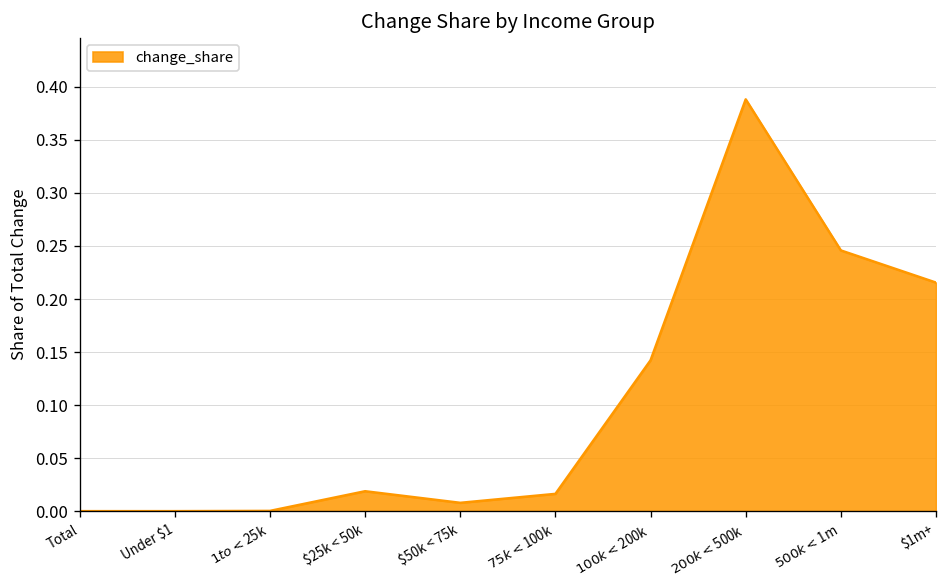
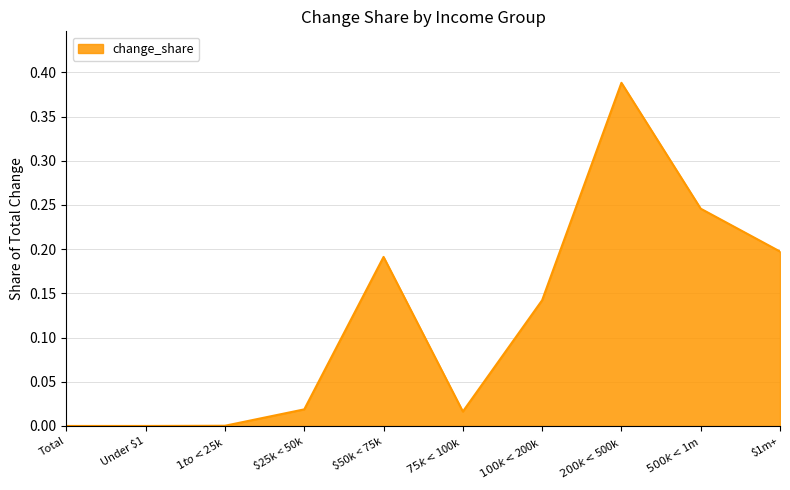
  {
    "Total": 0.00,
    "Under $1": 0.00,
    "$25k < 50k": 0.02,
-   "$50k < 75k": 0.01,
-   "$1m+": 0.22
+   "$50k < 75k": 0.19,
+   "$1m+": 0.20
  }
